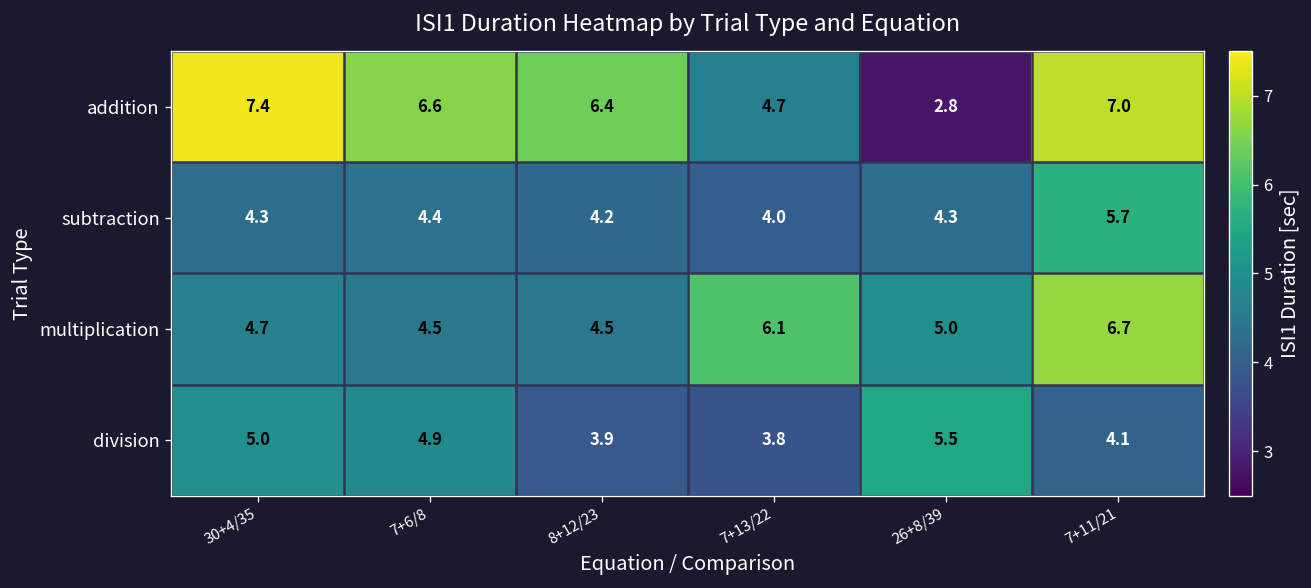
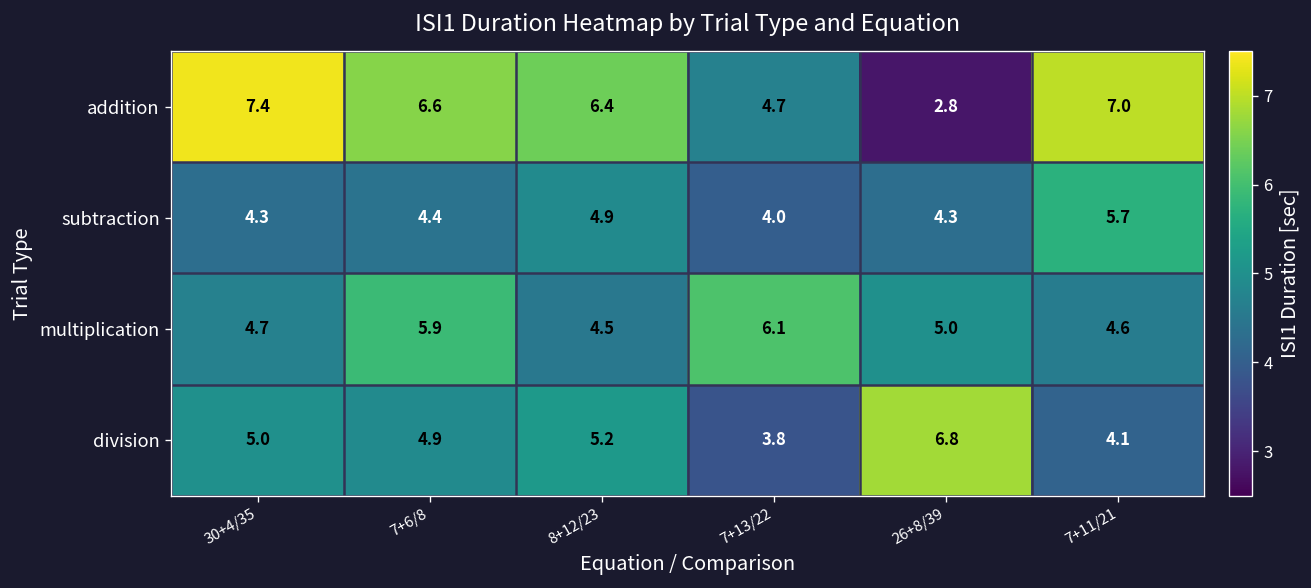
  {
    "addition": {
      "30+4/35": 7.4,
      "7+6/8": 6.6,
      "8+12/23": 6.4,
      "7+13/22": 4.7,
      "26+8/39": 2.8,
      "7+11/21": 7.0
    },
    "subtraction": {
      "30+4/35": 4.3,
      "7+6/8": 4.4,
-     "8+12/23": 4.2,
+     "8+12/23": 4.9,
      "7+13/22": 4.0,
      "26+8/39": 4.3,
      "7+11/21": 5.7
    },
    "multiplication": {
      "30+4/35": 4.7,
-     "7+6/8": 4.5,
+     "7+6/8": 5.9,
      "8+12/23": 4.5,
      "7+13/22": 6.1,
      "26+8/39": 5.0,
-     "7+11/21": 6.7
+     "7+11/21": 4.6
    },
    "division": {
      "30+4/35": 5.0,
      "7+6/8": 4.9,
-     "8+12/23": 3.9,
+     "8+12/23": 5.2,
      "7+13/22": 3.8,
-     "26+8/39": 5.5,
+     "26+8/39": 6.8,
      "7+11/21": 4.1
    }
  }
